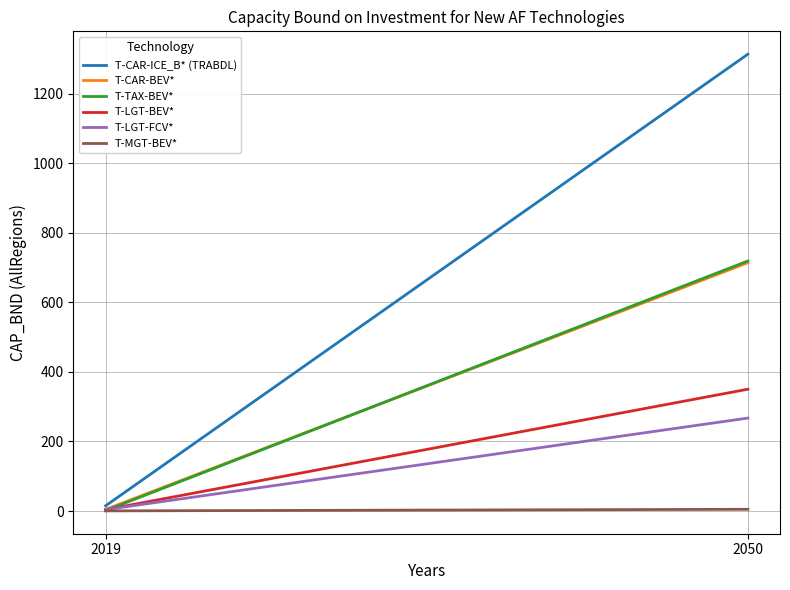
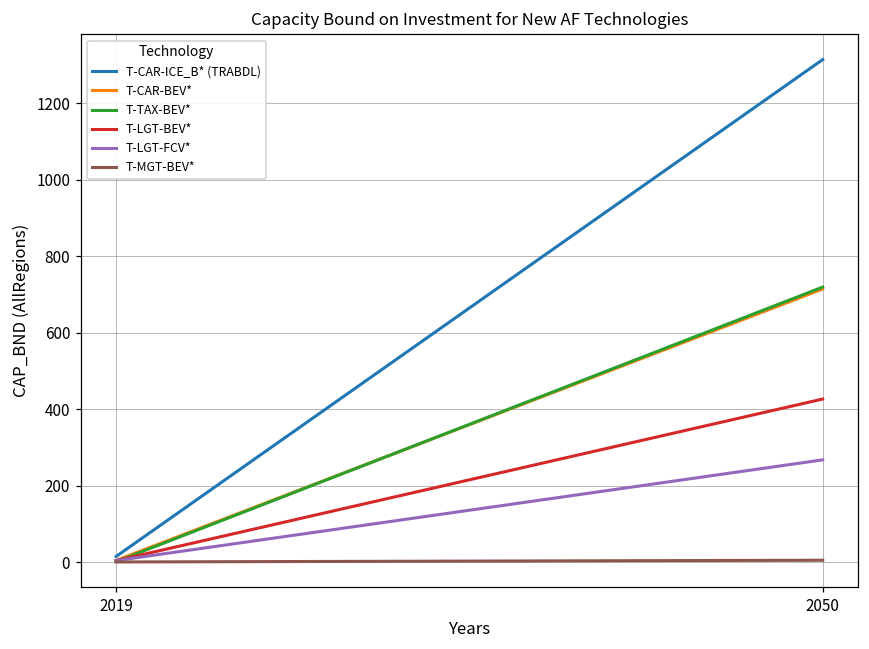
  {
    "T-CAR-ICE_B* (TRABDL)": {
      "2019": 20,
      "2050": 1310
    },
    "T-LGT-BEV*": {
-     "2050": 350
+     "2050": 430
    },
    "T-LGT-FCV*": {
      "2050": 270
    },
    "T-MGT-BEV*": {
      "2050": 0
    }
  }
